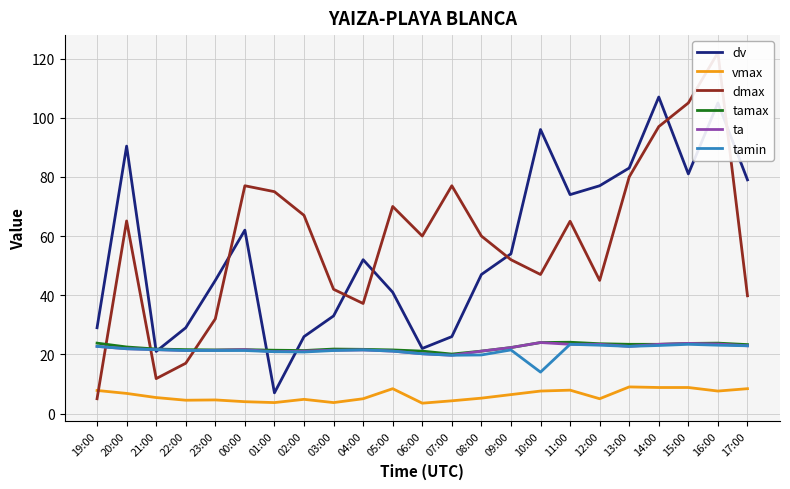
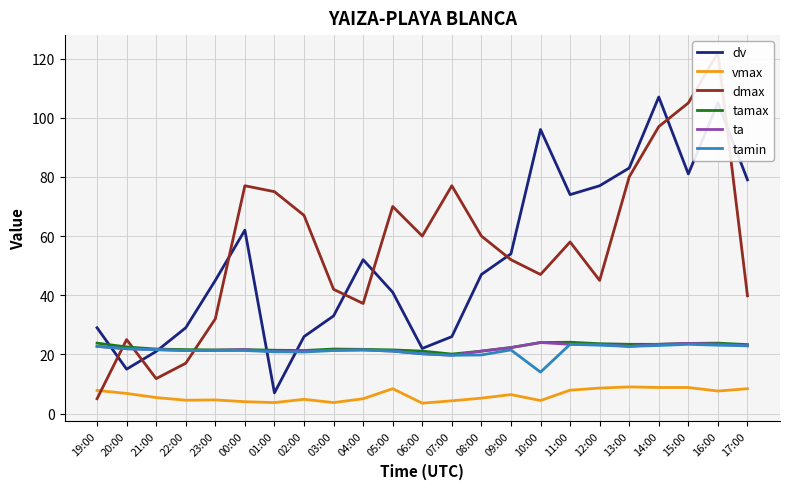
  {
    "dv": {
      "19:00": 29,
-     "20:00": 90,
+     "20:00": 15,
      "22:00": 29,
      "23:00": 45,
      "00:00": 62,
      "01:00": 7,
      "02:00": 26,
      "03:00": 33,
      "04:00": 52,
      "05:00": 41,
      "06:00": 22,
      "07:00": 26,
      "08:00": 47,
      "09:00": 54,
      "10:00": 96,
      "11:00": 74,
      "12:00": 77,
      "13:00": 83,
      "14:00": 107,
      "15:00": 81,
      "17:00": 79
    },
    "vmax": {
      "19:00": 8,
      "20:00": 7,
      "21:00": 5,
      "22:00": 5,
      "23:00": 5,
      "00:00": 4,
      "01:00": 4,
      "02:00": 5,
      "03:00": 4,
      "04:00": 5,
      "05:00": 8,
      "06:00": 4,
      "07:00": 4,
      "08:00": 5,
      "09:00": 6,
-     "10:00": 8,
+     "10:00": 4,
      "11:00": 8,
-     "12:00": 5,
+     "12:00": 9,
      "13:00": 9,
      "14:00": 9,
      "15:00": 9,
      "16:00": 8,
      "17:00": 8
    },
    "dmax": {
      "19:00": 5,
-     "20:00": 65,
+     "20:00": 25,
      "21:00": 12,
      "22:00": 17,
      "23:00": 32,
      "00:00": 77,
      "01:00": 75,
      "02:00": 67,
      "03:00": 42,
      "04:00": 37,
      "05:00": 70,
      "06:00": 60,
      "07:00": 77,
      "08:00": 60,
      "09:00": 52,
      "10:00": 47,
-     "11:00": 65,
+     "11:00": 58,
      "12:00": 45,
      "13:00": 80,
      "14:00": 97,
      "15:00": 105,
      "17:00": 40
    },
    "tamax": {
      "19:00": 24,
      "06:00": 21
    },
    "tamin": {
      "08:00": 20,
      "10:00": 14
    }
  }
